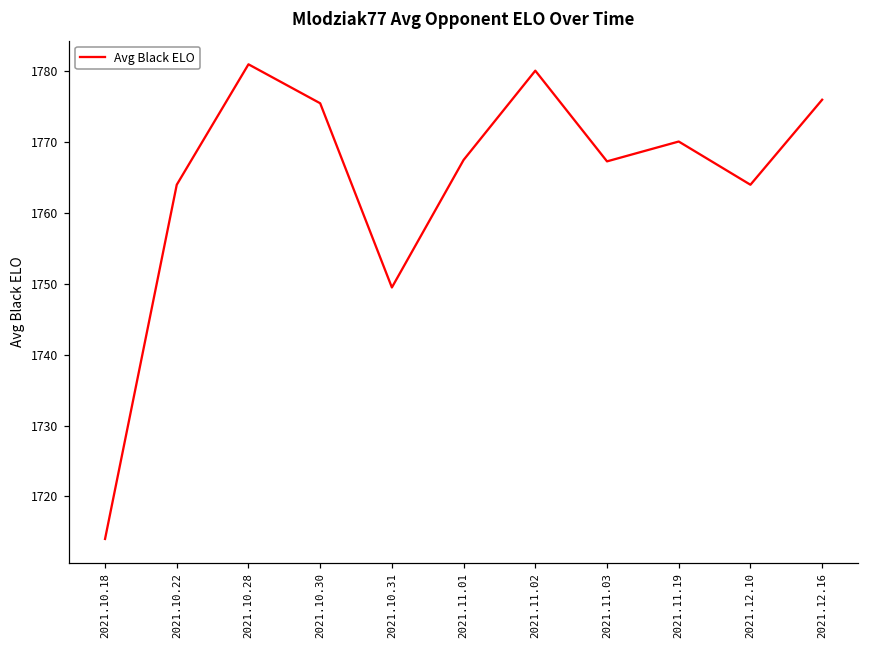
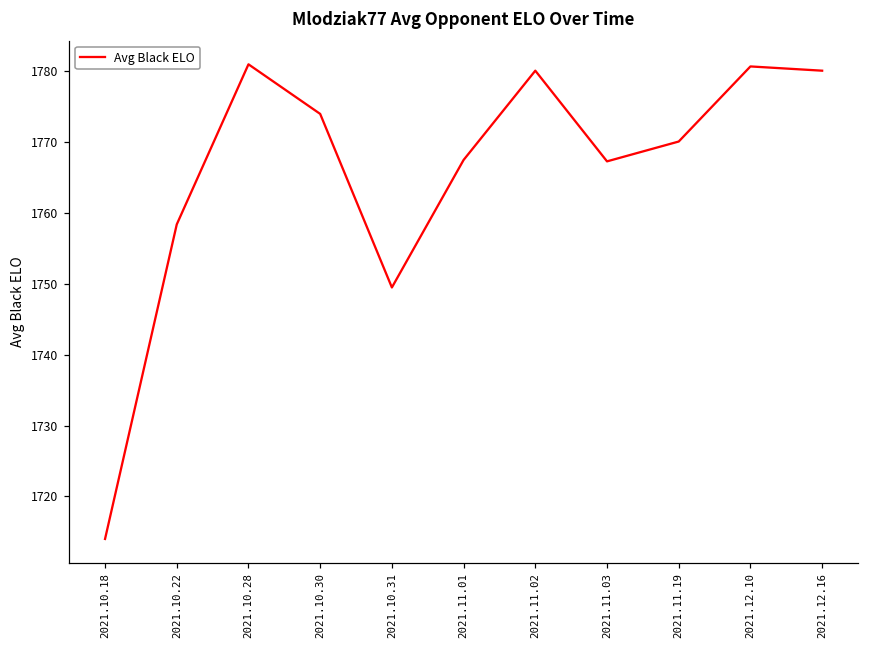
  {
    "2021.10.18": 1714,
-   "2021.10.22": 1764,
+   "2021.10.22": 1758,
    "2021.10.28": 1781,
-   "2021.10.30": 1776,
+   "2021.10.30": 1774,
    "2021.10.31": 1750,
    "2021.11.01": 1768,
    "2021.11.02": 1780,
    "2021.11.03": 1767,
    "2021.11.19": 1770,
-   "2021.12.10": 1764,
-   "2021.12.16": 1776
+   "2021.12.10": 1781,
+   "2021.12.16": 1780
  }
